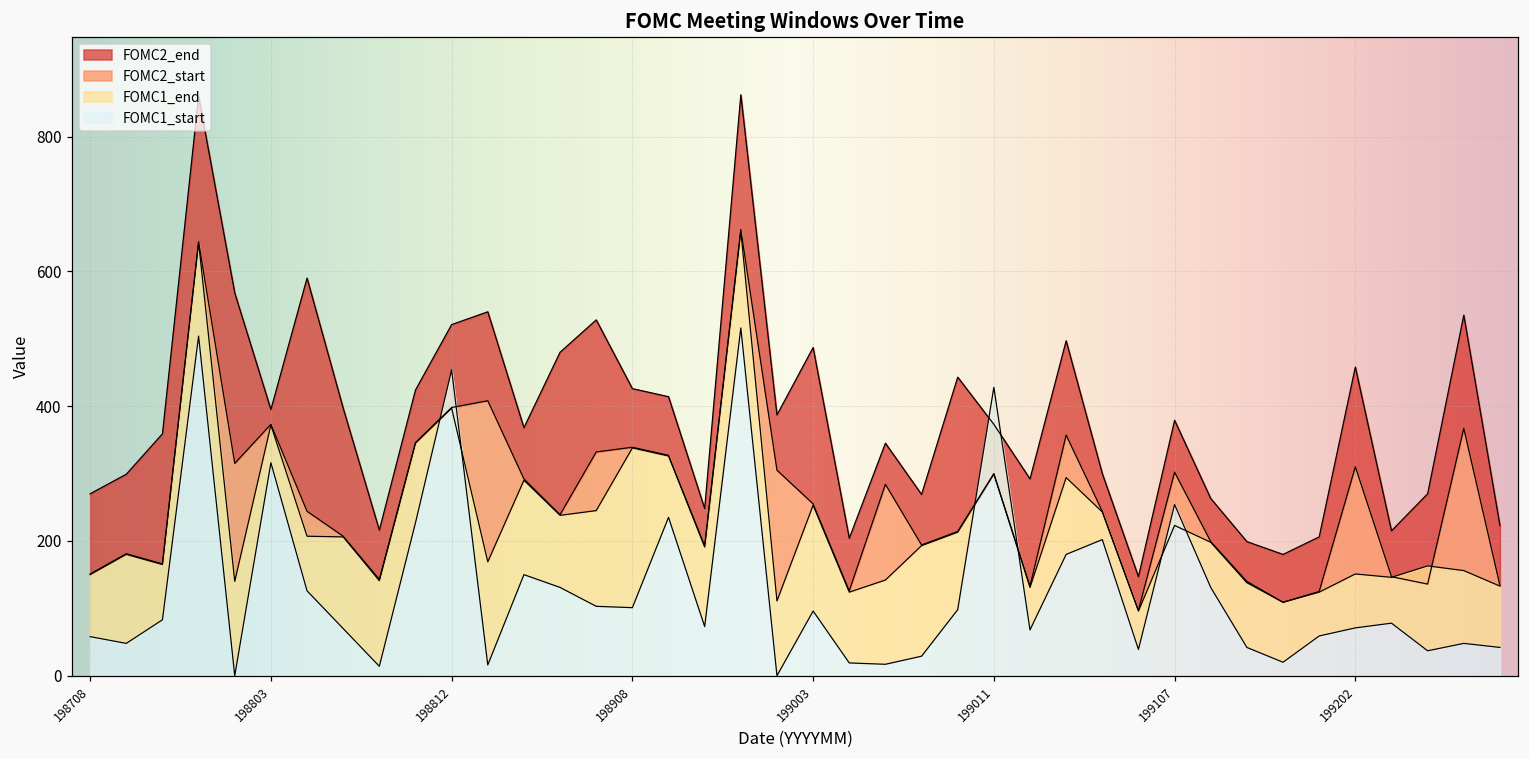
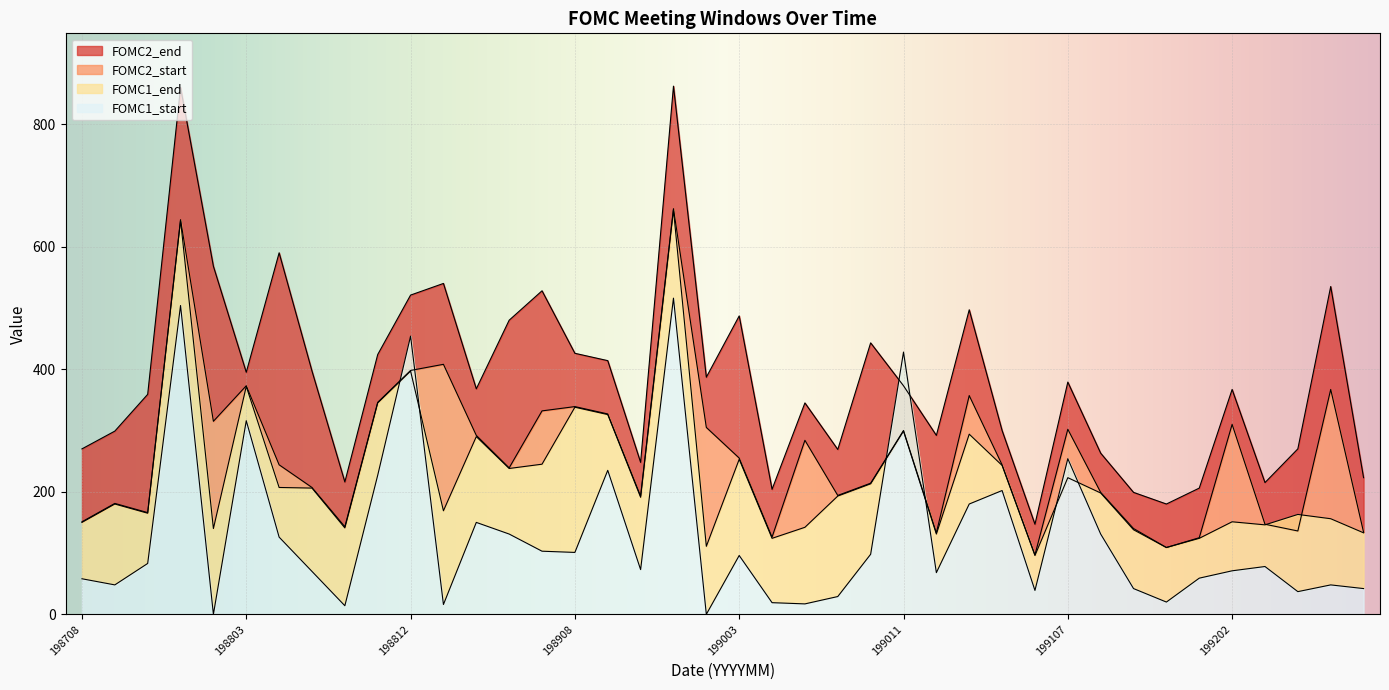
  {
    "FOMC2_end": {
      "198708": 270,
      "198803": 400,
      "198812": 520,
      "198908": 430,
      "199003": 490,
      "199011": 370,
      "199107": 380,
-     "199202": 460
+     "199202": 370
    },
    "FOMC1_start": {
      "198708": 60,
      "198803": 320,
      "198908": 100,
      "199003": 100,
      "199202": 70
    }
  }
